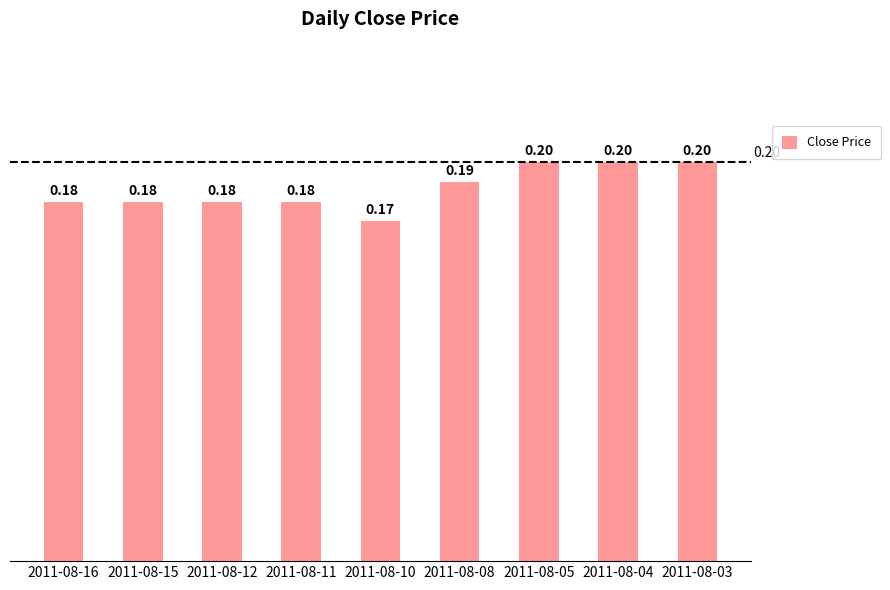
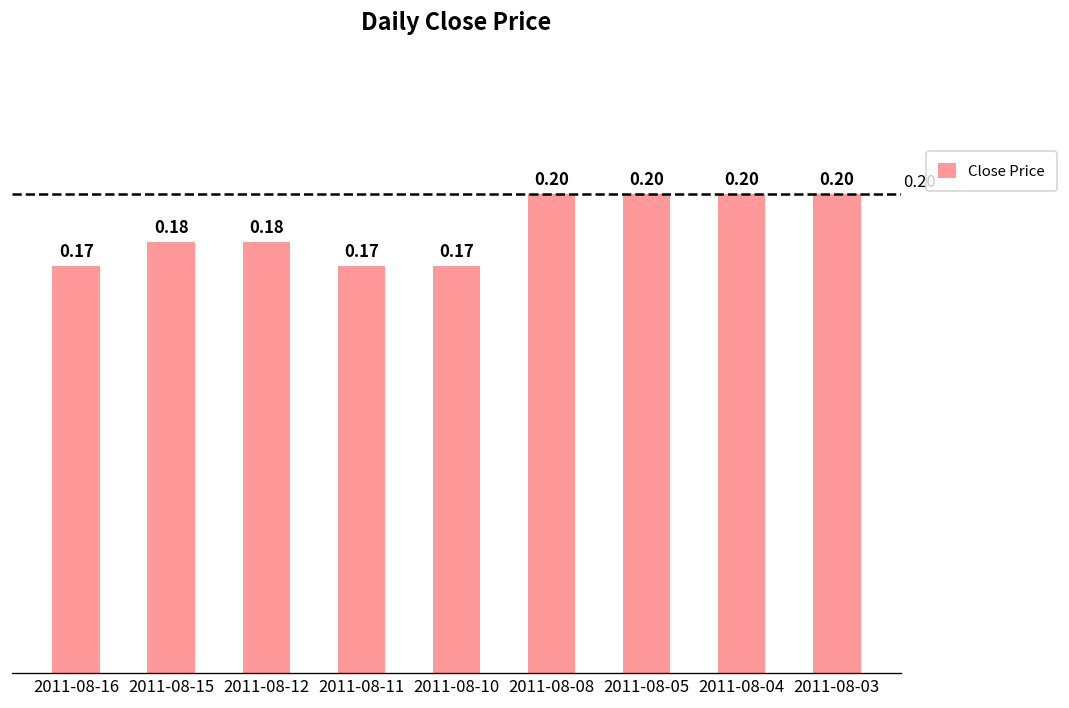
  {
-   "2011-08-16": 0.18,
+   "2011-08-16": 0.17,
    "2011-08-15": 0.18,
    "2011-08-12": 0.18,
-   "2011-08-11": 0.18,
+   "2011-08-11": 0.17,
    "2011-08-10": 0.17,
-   "2011-08-08": 0.19,
+   "2011-08-08": 0.20,
    "2011-08-05": 0.20,
    "2011-08-04": 0.20,
    "2011-08-03": 0.20
  }
